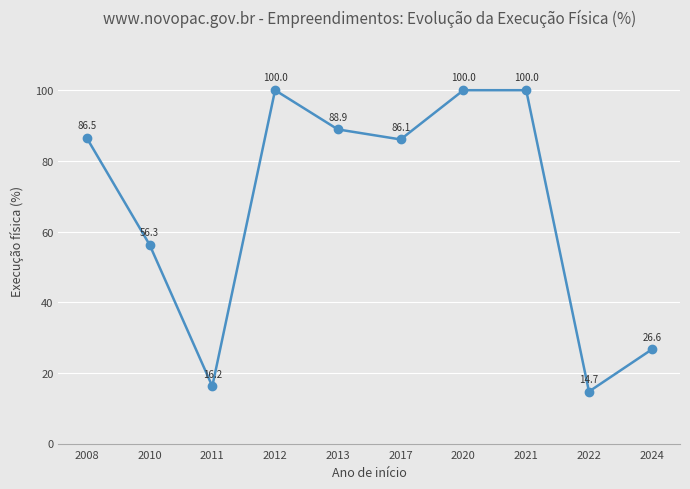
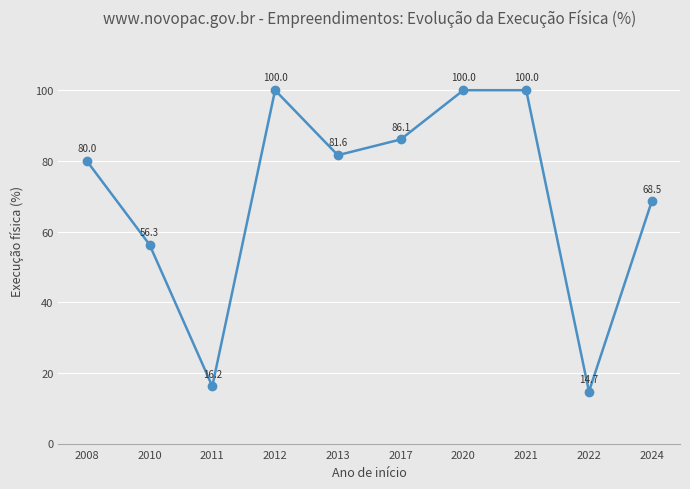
  {
-   "2008": 86.5,
+   "2008": 80.0,
    "2010": 56.3,
    "2011": 16.2,
    "2012": 100.0,
-   "2013": 88.9,
+   "2013": 81.6,
    "2017": 86.1,
    "2020": 100.0,
    "2021": 100.0,
    "2022": 14.7,
-   "2024": 26.6
+   "2024": 68.5
  }
